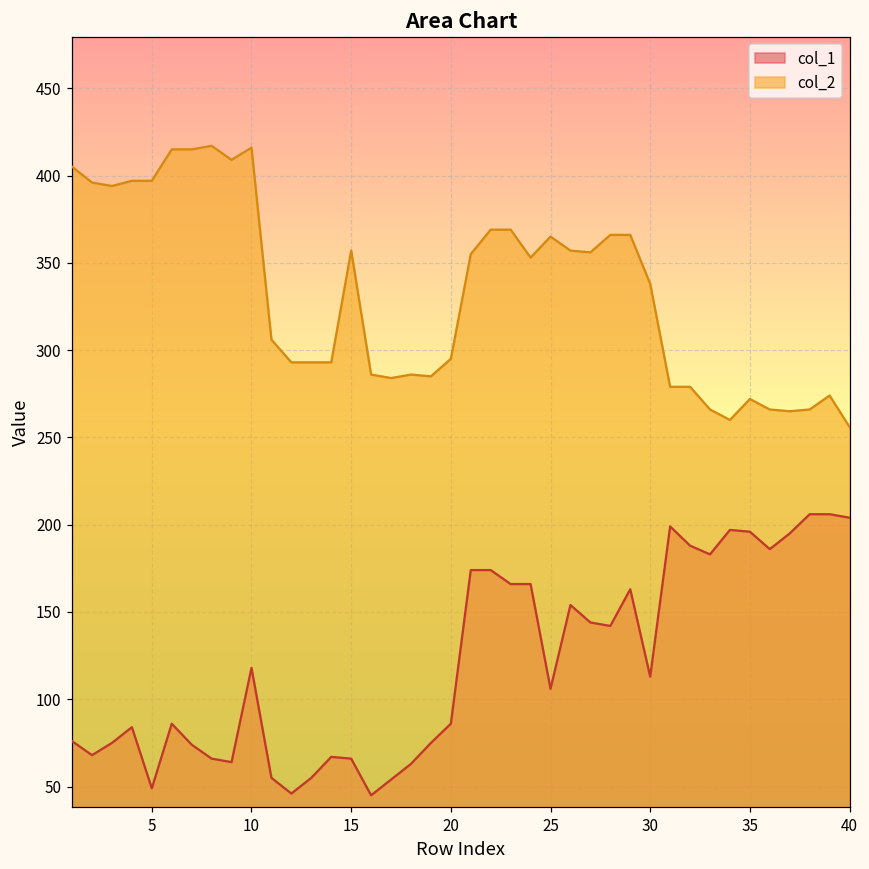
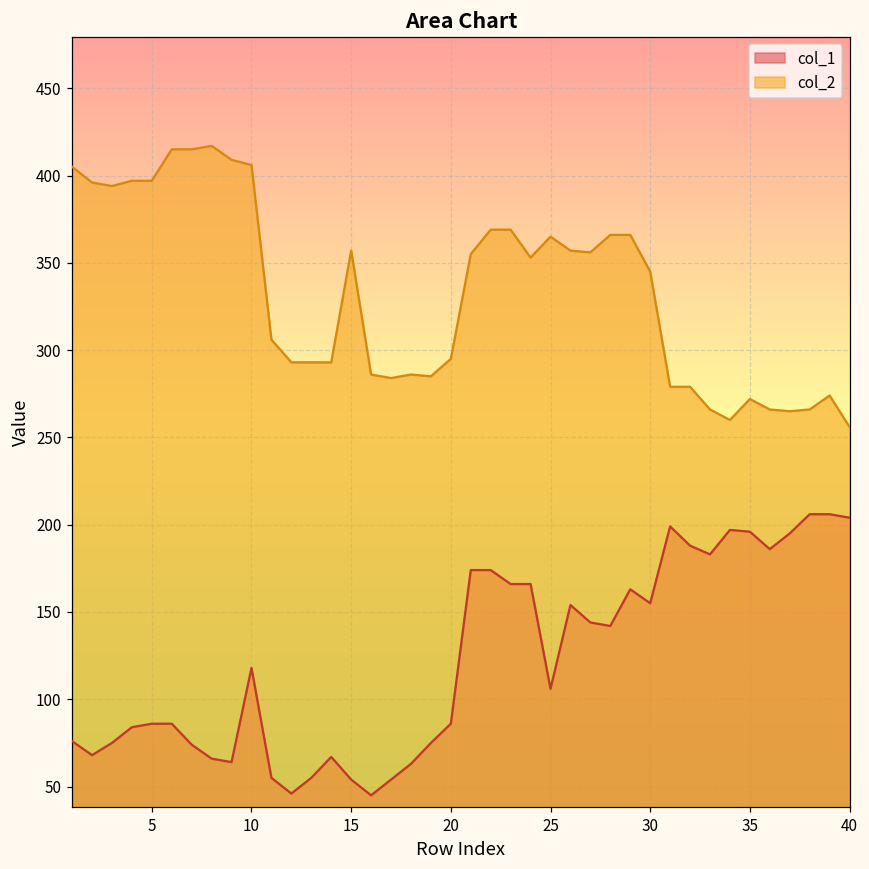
  {
    "col_1": {
-     "5": 49,
+     "5": 86,
      "10": 118,
-     "15": 66,
+     "15": 54,
      "20": 86,
      "25": 106,
-     "30": 113,
+     "30": 155,
      "35": 196,
      "40": 204
    },
    "col_2": {
      "5": 397,
-     "10": 416,
+     "10": 406,
      "15": 357,
      "20": 295,
      "25": 365,
-     "30": 338,
+     "30": 345,
      "35": 272,
      "40": 256
    }
  }
